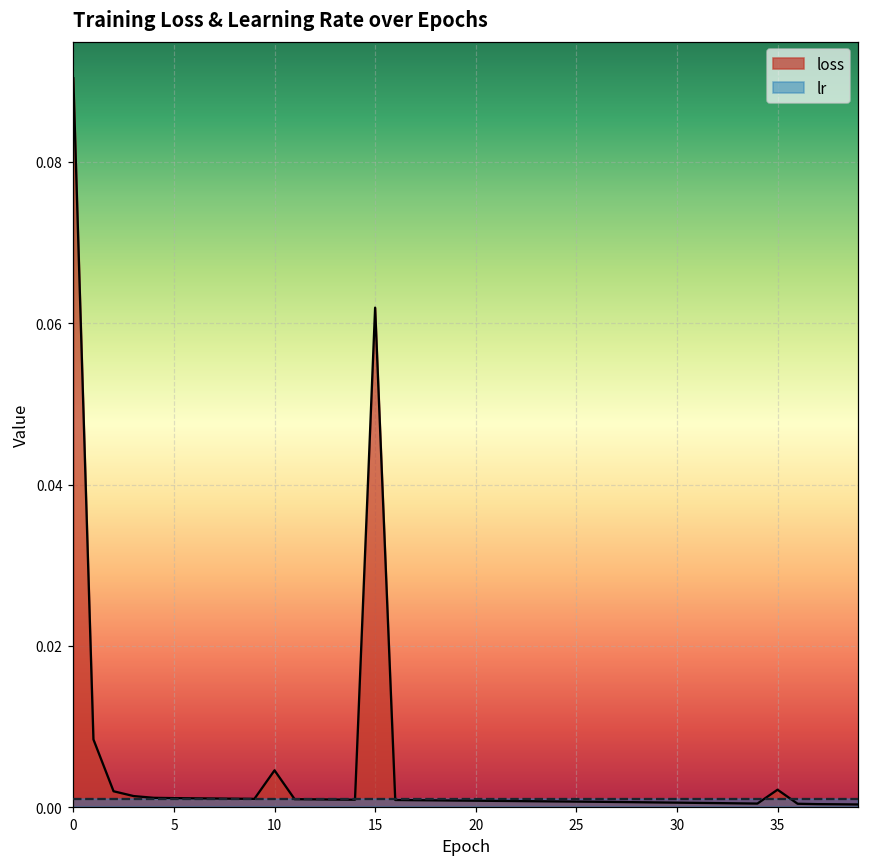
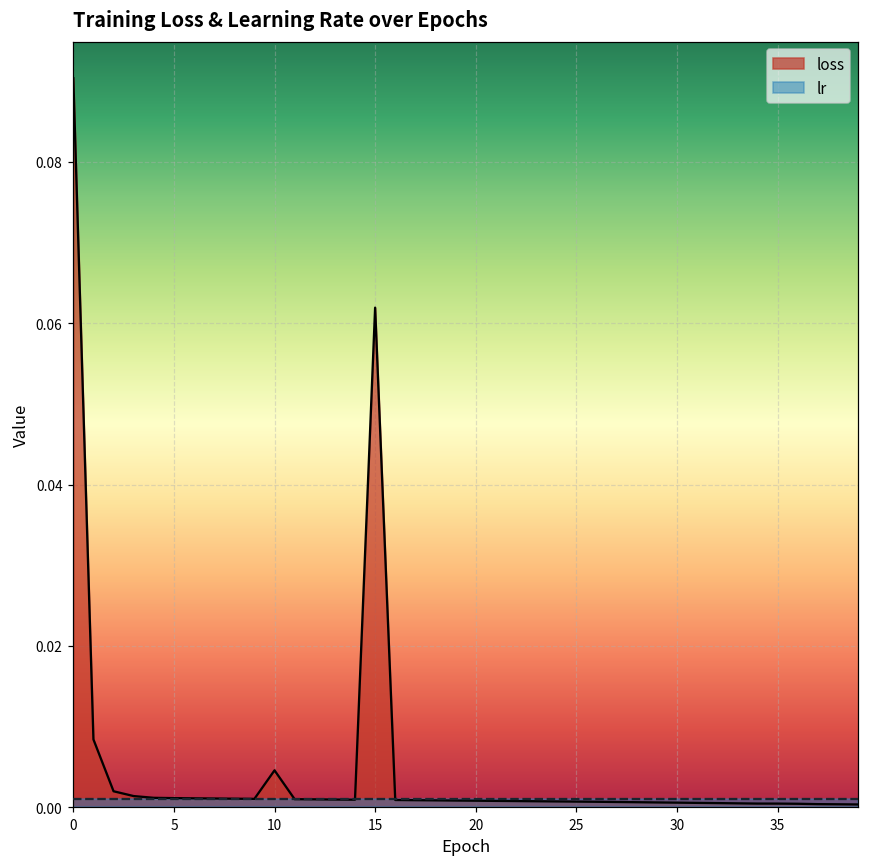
  {
    "loss": {
      "0": 0.090,
      "10": 0.005,
      "15": 0.062,
      "30": 0.001,
-     "35": 0.002
+     "35": 0.000
    },
    "lr": {
      "0": 0.001,
      "10": 0.001,
      "15": 0.001,
      "30": 0.001,
      "35": 0.001
    }
  }
